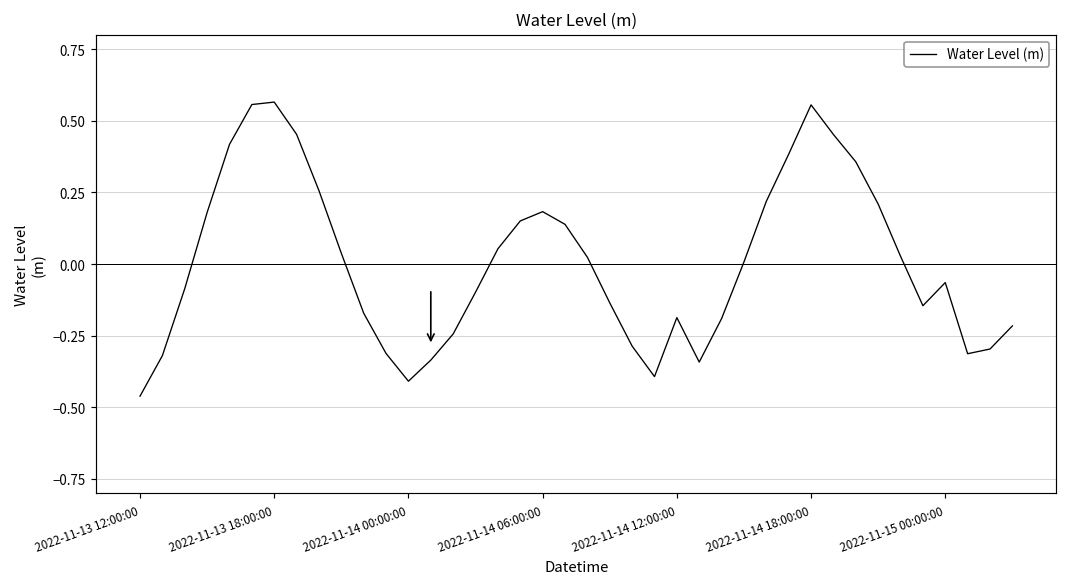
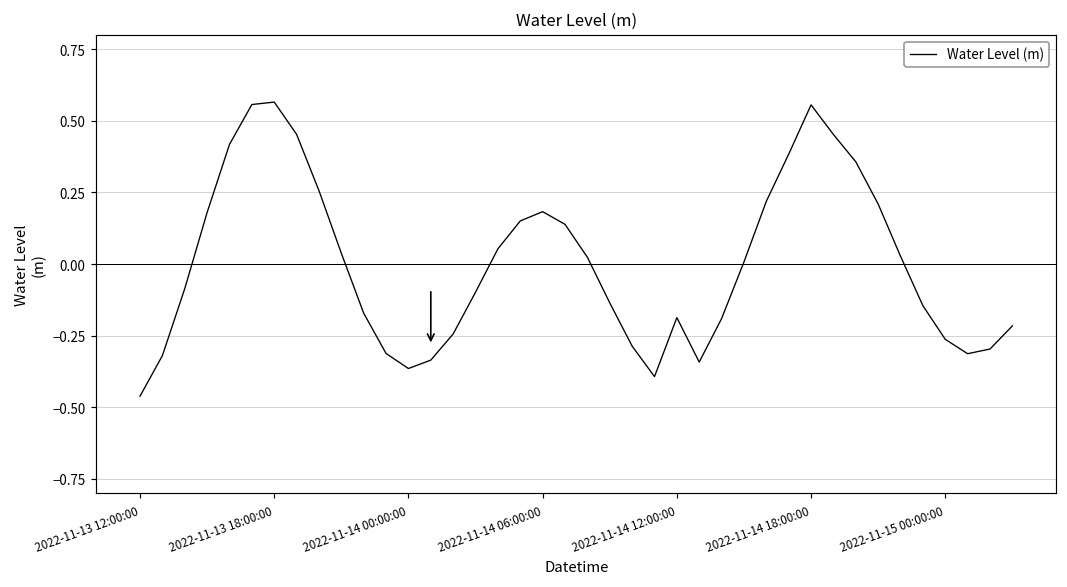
  {
    "2022-11-13 12:00:00": -0.46,
    "2022-11-13 18:00:00": 0.57,
-   "2022-11-14 00:00:00": -0.41,
+   "2022-11-14 00:00:00": -0.36,
    "2022-11-14 06:00:00": 0.18,
    "2022-11-14 12:00:00": -0.19,
    "2022-11-14 18:00:00": 0.56,
-   "2022-11-15 00:00:00": -0.06
+   "2022-11-15 00:00:00": -0.26
  }
